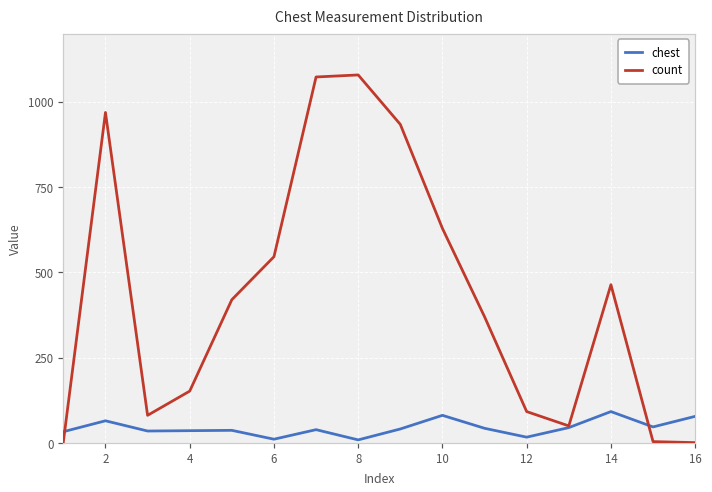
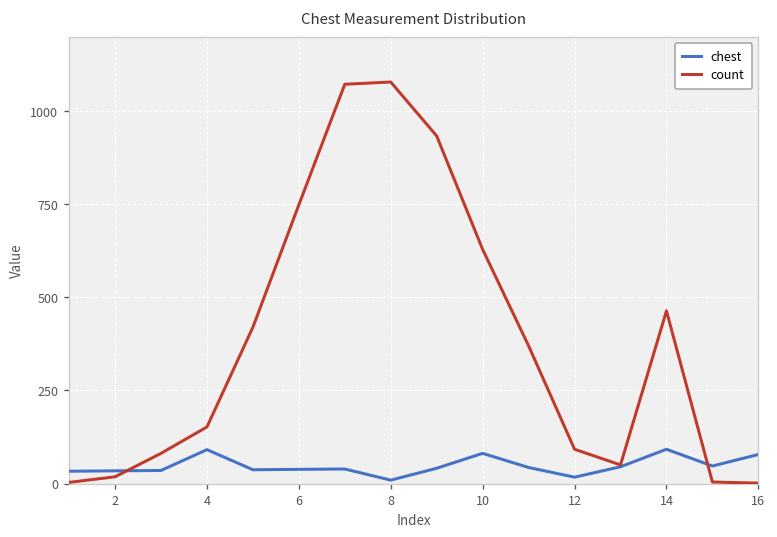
  {
    "chest": {
-     "2": 70,
-     "4": 40,
-     "6": 10,
+     "2": 30,
+     "4": 90,
+     "6": 40,
      "8": 10,
      "10": 80,
      "12": 20,
      "14": 90,
      "16": 80
    },
    "count": {
-     "2": 970,
+     "2": 20,
      "4": 150,
-     "6": 550,
+     "6": 750,
      "8": 1080,
      "10": 630,
      "12": 90,
      "14": 460,
      "16": 0
    }
  }
